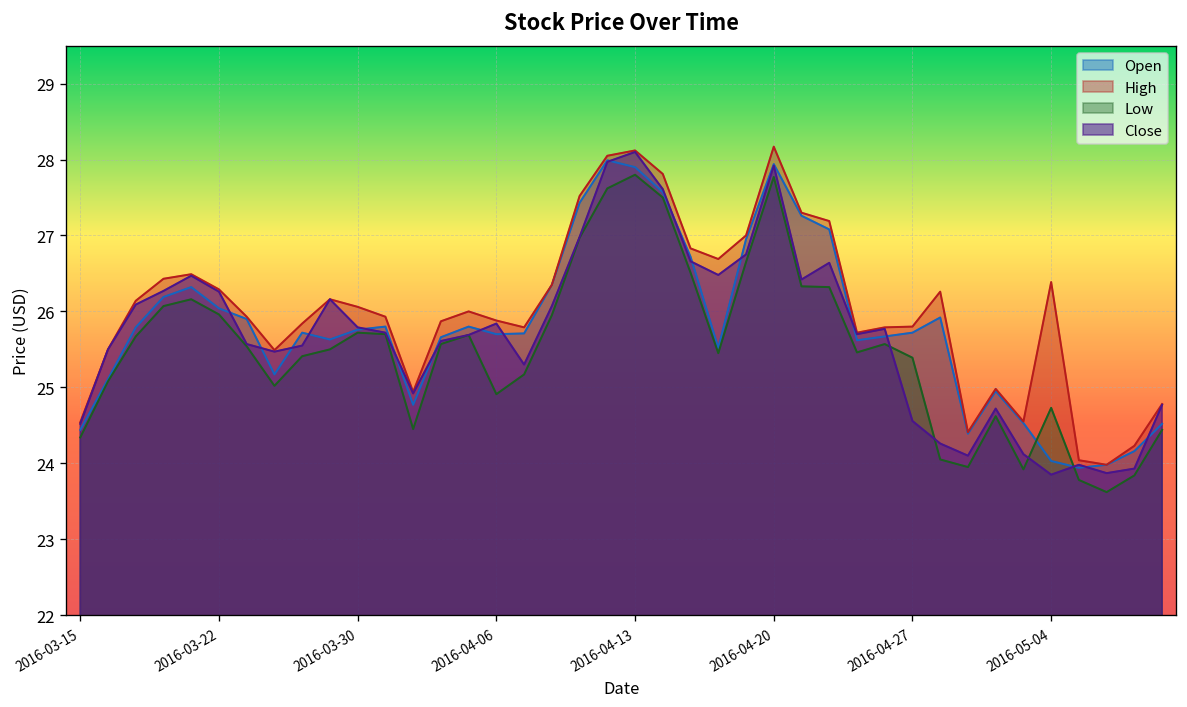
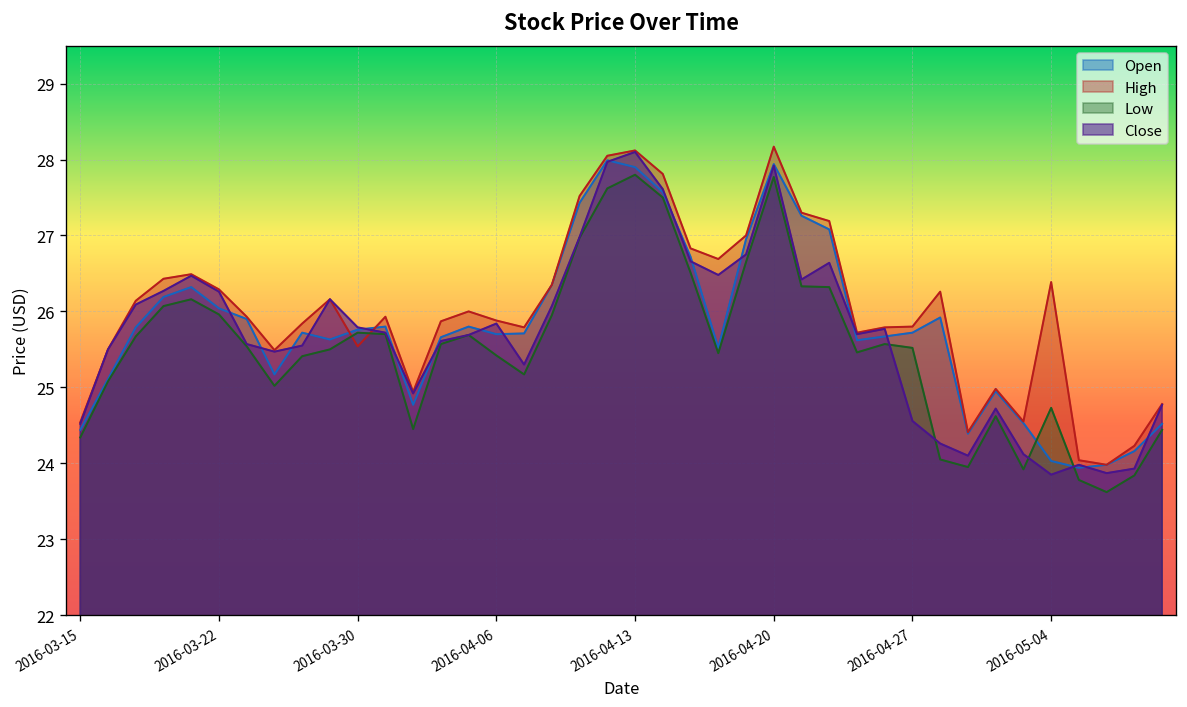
  {
    "Open": {
      "2016-03-15": 24.4,
      "2016-03-22": 26.0,
      "2016-04-06": 25.7,
      "2016-04-13": 27.9,
      "2016-04-27": 25.7,
      "2016-05-04": 24.0
    },
    "High": {
-     "2016-03-30": 26.1,
+     "2016-03-30": 25.5,
      "2016-04-06": 25.9,
      "2016-04-20": 28.2,
      "2016-04-27": 25.8,
      "2016-05-04": 26.4
    },
    "Low": {
      "2016-03-15": 24.3,
      "2016-03-22": 26.0,
      "2016-03-30": 25.7,
-     "2016-04-06": 24.9,
+     "2016-04-06": 25.4,
      "2016-04-13": 27.8,
      "2016-04-20": 27.8,
-     "2016-04-27": 25.4,
+     "2016-04-27": 25.5,
      "2016-05-04": 24.7
    },
    "Close": {
      "2016-04-06": 25.8,
      "2016-04-27": 24.6,
      "2016-05-04": 23.9
    }
  }
